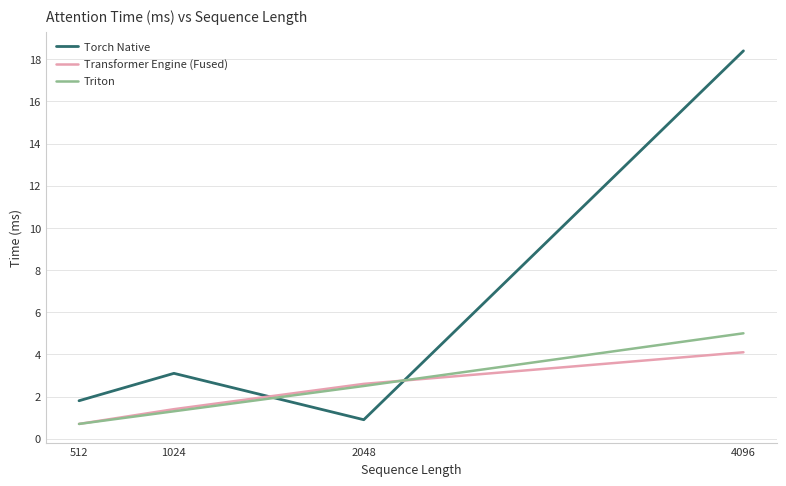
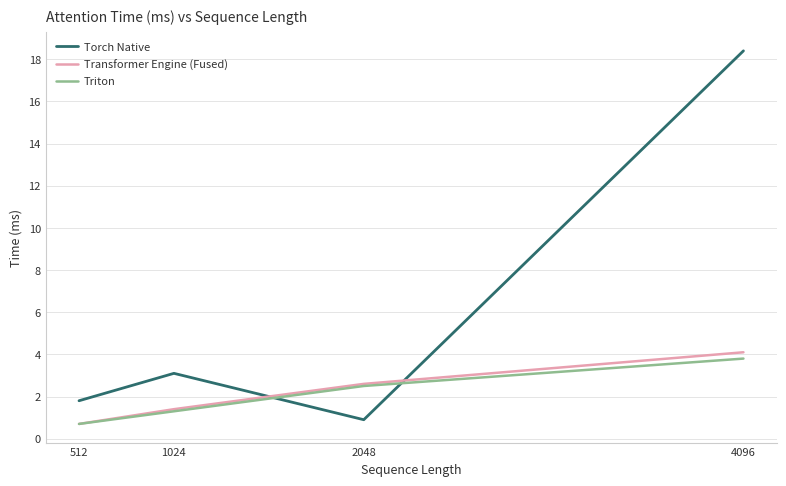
  {
    "Torch Native": {
      "512": 1.8,
      "1024": 3.1,
      "2048": 0.9,
      "4096": 18.4
    },
    "Transformer Engine (Fused)": {
      "4096": 4.1
    },
    "Triton": {
-     "4096": 5.0
+     "4096": 3.8
    }
  }
